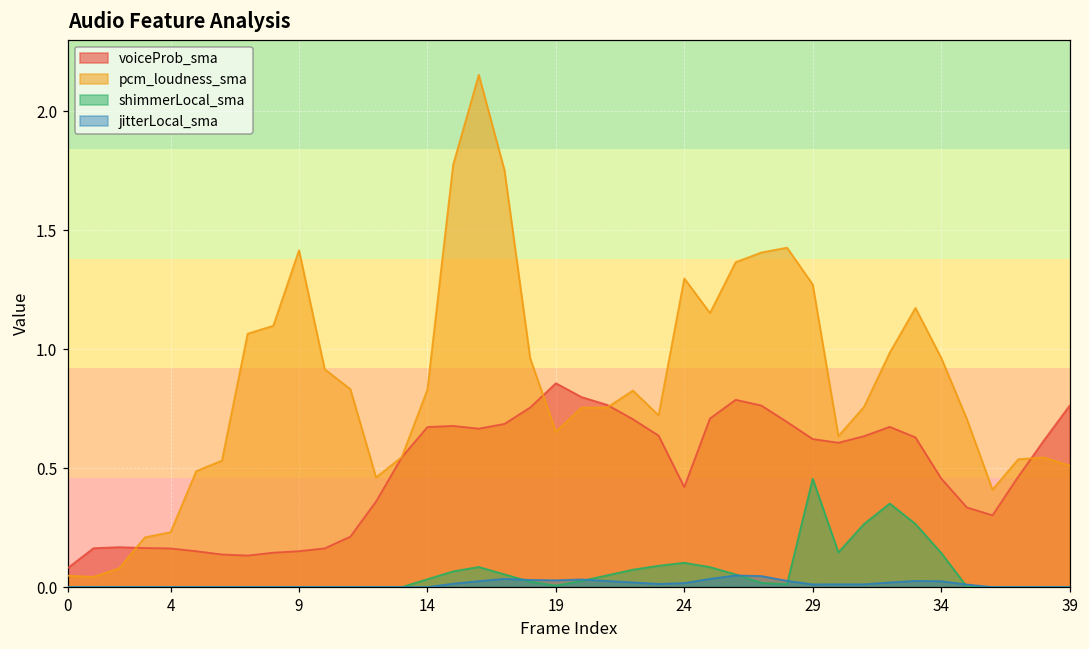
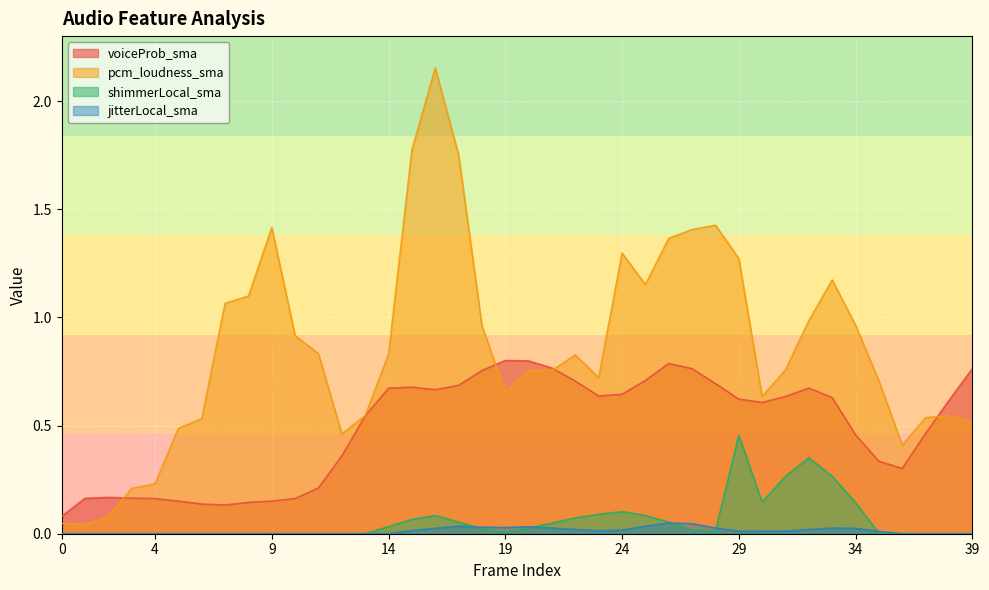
  {
    "voiceProb_sma": {
      "0": 0.08,
      "4": 0.16,
      "9": 0.15,
      "14": 0.67,
-     "19": 0.86,
-     "24": 0.42,
+     "19": 0.80,
+     "24": 0.64,
      "29": 0.62,
      "34": 0.46,
      "39": 0.76
    },
    "pcm_loudness_sma": {
      "0": 0.05,
      "4": 0.23,
      "9": 1.42,
      "14": 0.83,
      "19": 0.65,
      "24": 1.30,
      "29": 1.27,
      "34": 0.96,
      "39": 0.51
    },
    "shimmerLocal_sma": {
      "14": 0.03,
      "19": 0.01,
      "24": 0.10,
      "29": 0.46,
      "34": 0.14
    },
    "jitterLocal_sma": {
      "14": 0.00,
      "19": 0.03,
      "24": 0.02,
      "29": 0.01,
      "34": 0.02
    }
  }
